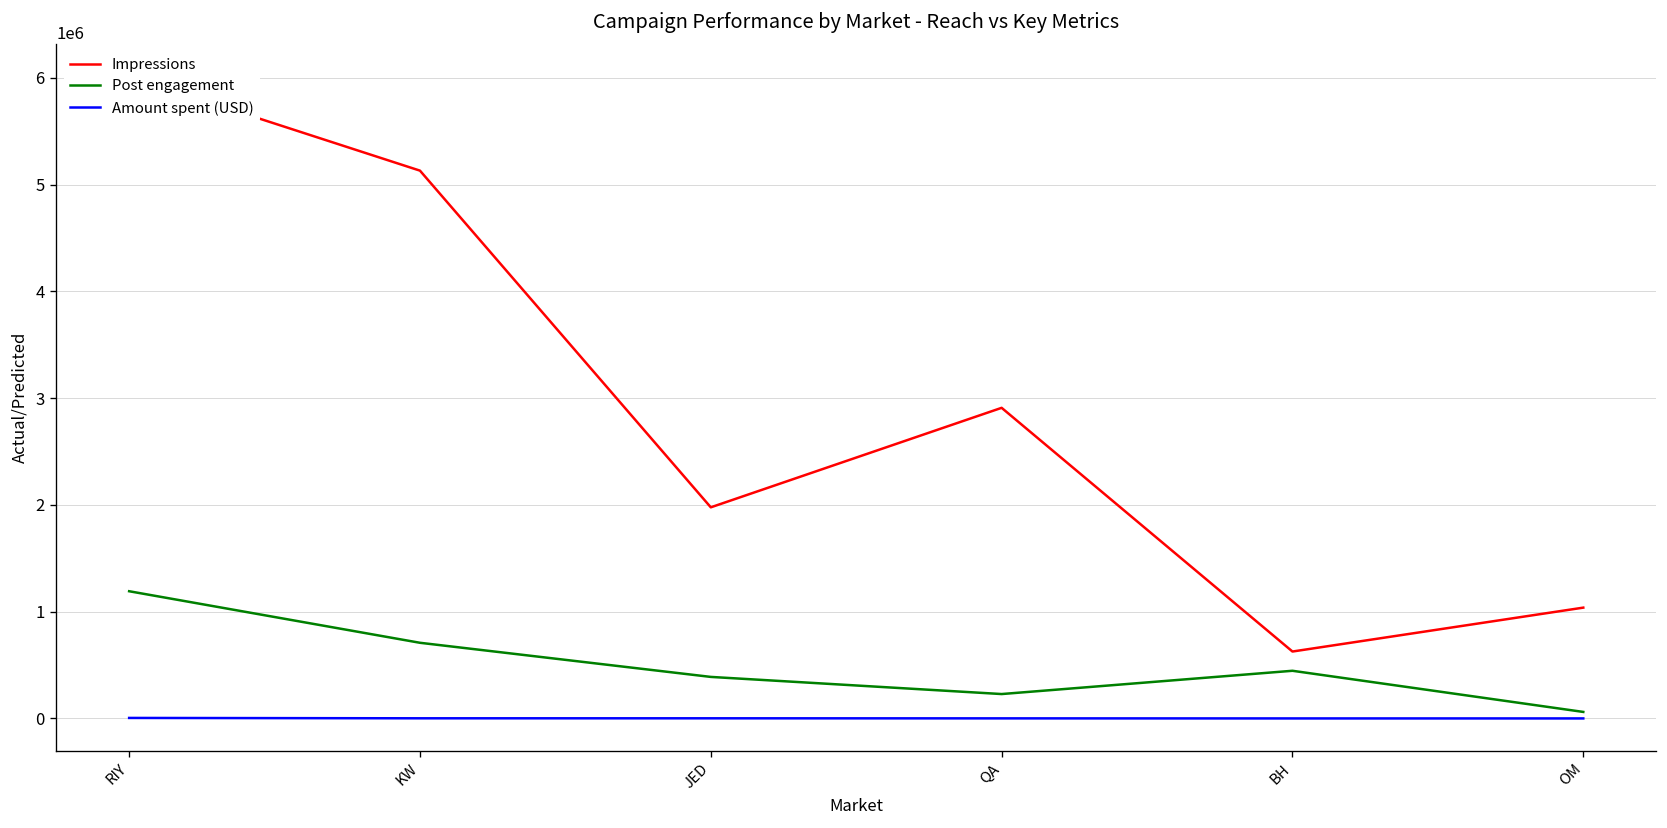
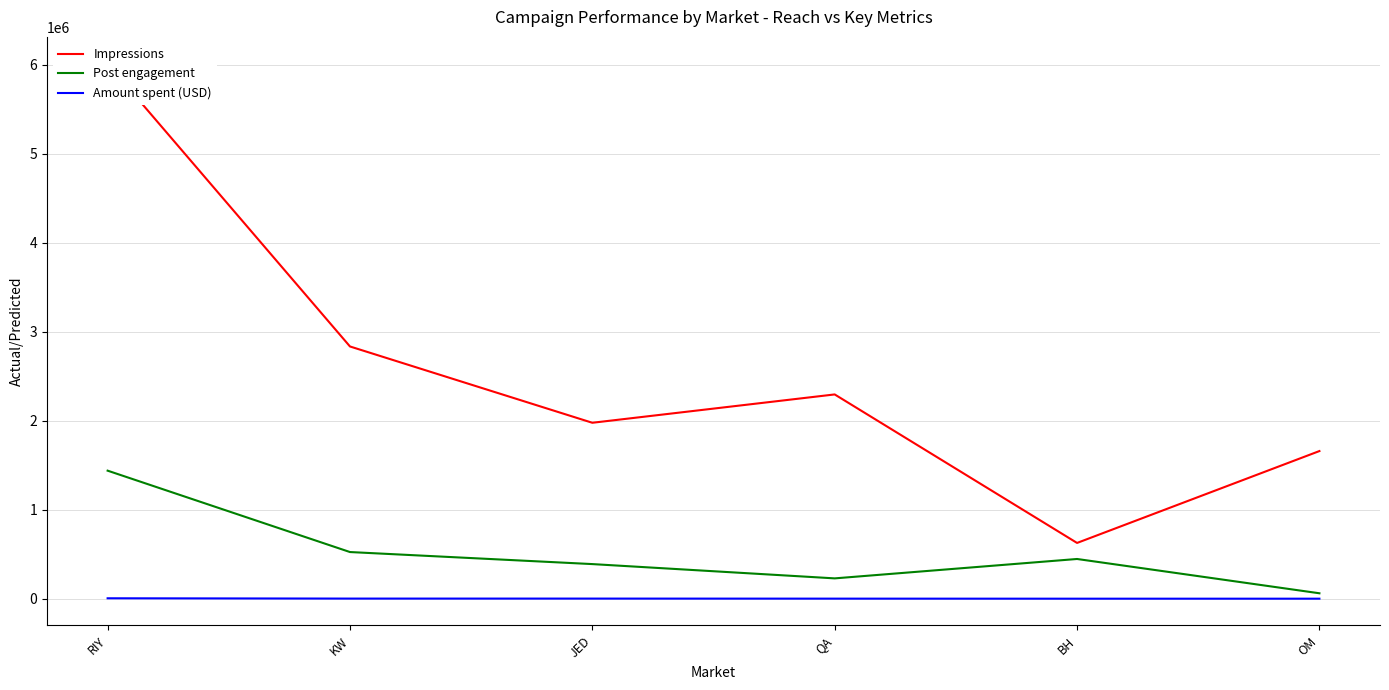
  {
    "Impressions": {
-     "KW": 5100000,
+     "KW": 2800000,
      "JED": 2000000,
-     "QA": 2900000,
+     "QA": 2300000,
      "BH": 600000,
-     "OM": 1000000
+     "OM": 1700000
    },
    "Post engagement": {
-     "RIY": 1200000,
-     "KW": 700000,
+     "RIY": 1400000,
+     "KW": 500000,
      "JED": 400000,
      "QA": 200000,
      "BH": 400000,
      "OM": 100000
    },
    "Amount spent (USD)": {
      "RIY": 0,
      "KW": 0,
      "JED": 0,
      "QA": 0,
      "BH": 0,
      "OM": 0
    }
  }
